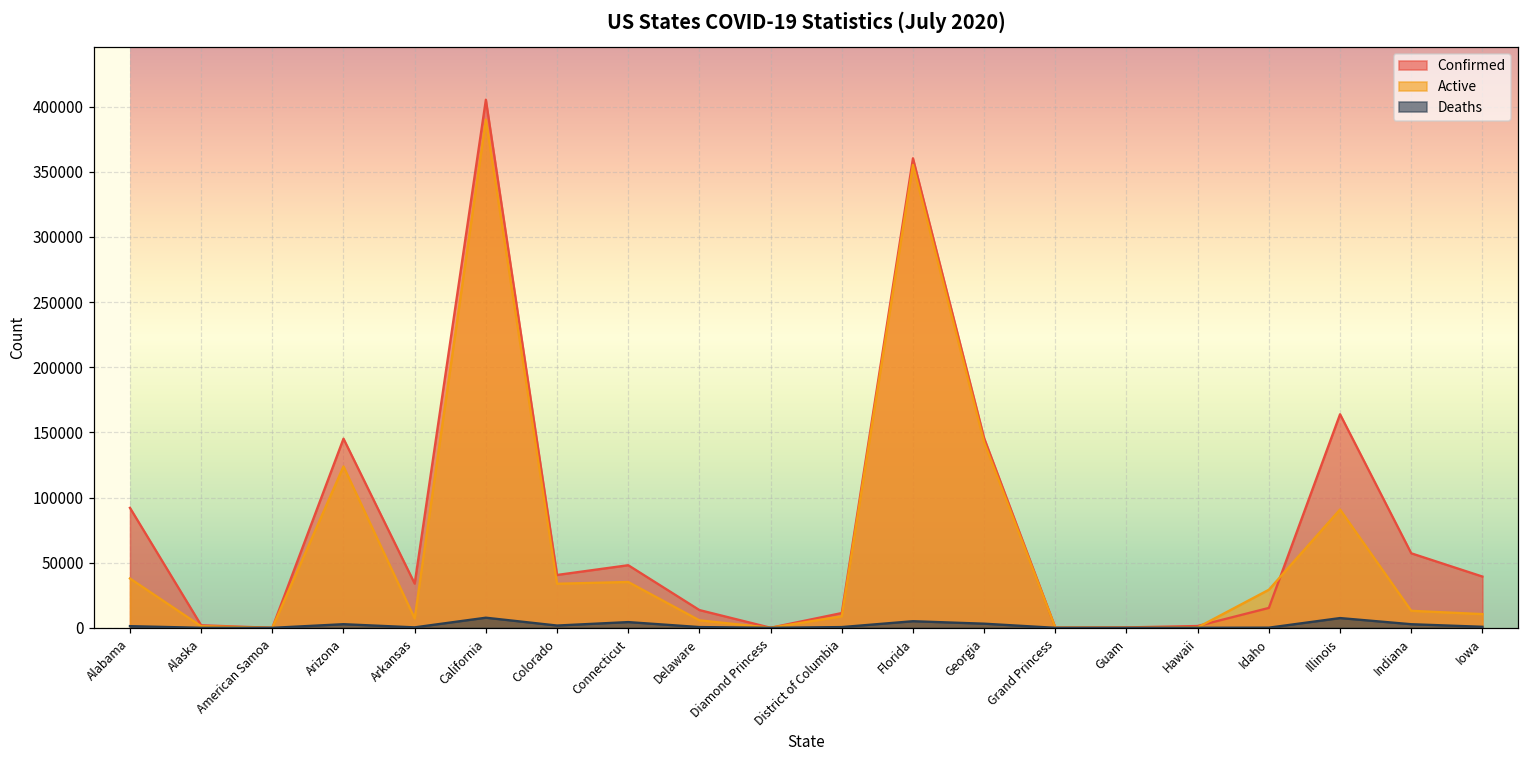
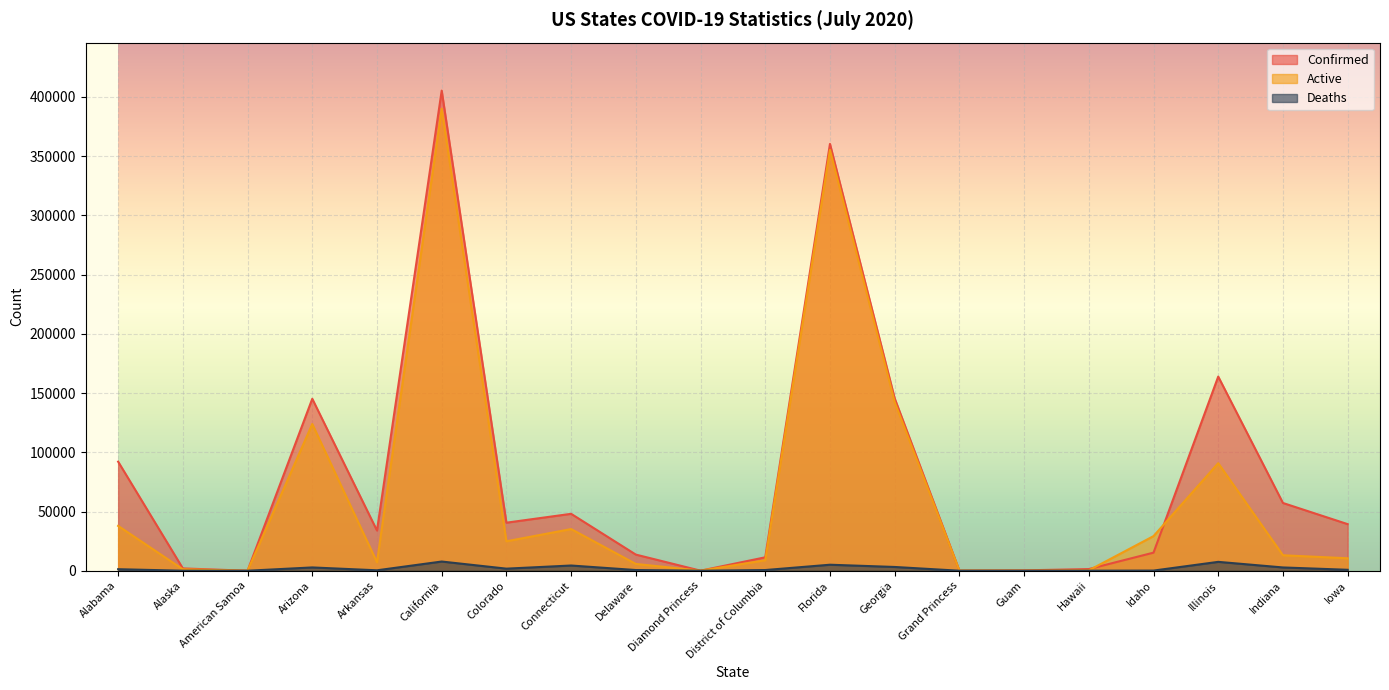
  {
    "Confirmed": {
      "Alabama": 92000,
      "Arizona": 145000,
      "Arkansas": 34000,
      "California": 405000,
      "Colorado": 41000,
      "Connecticut": 48000,
      "Delaware": 14000,
      "District of Columbia": 11000,
      "Florida": 360000,
      "Georgia": 146000,
      "Idaho": 15000,
      "Illinois": 164000,
      "Indiana": 57000,
      "Iowa": 39000
    },
    "Active": {
      "Alabama": 38000,
      "Arizona": 124000,
      "Arkansas": 7000,
      "California": 390000,
-     "Colorado": 34000,
+     "Colorado": 25000,
      "Connecticut": 35000,
      "Delaware": 6000,
      "District of Columbia": 9000,
      "Florida": 355000,
      "Georgia": 142000,
      "Idaho": 29000,
      "Illinois": 91000,
      "Indiana": 13000,
      "Iowa": 11000
    },
    "Deaths": {
      "Alabama": 1000,
      "Arizona": 3000,
      "Arkansas": 0,
      "California": 8000,
      "Colorado": 2000,
      "Connecticut": 4000,
      "Delaware": 1000,
      "District of Columbia": 1000,
      "Florida": 5000,
      "Georgia": 3000,
      "Idaho": 0,
      "Illinois": 7000,
      "Indiana": 3000,
      "Iowa": 1000
    }
  }
